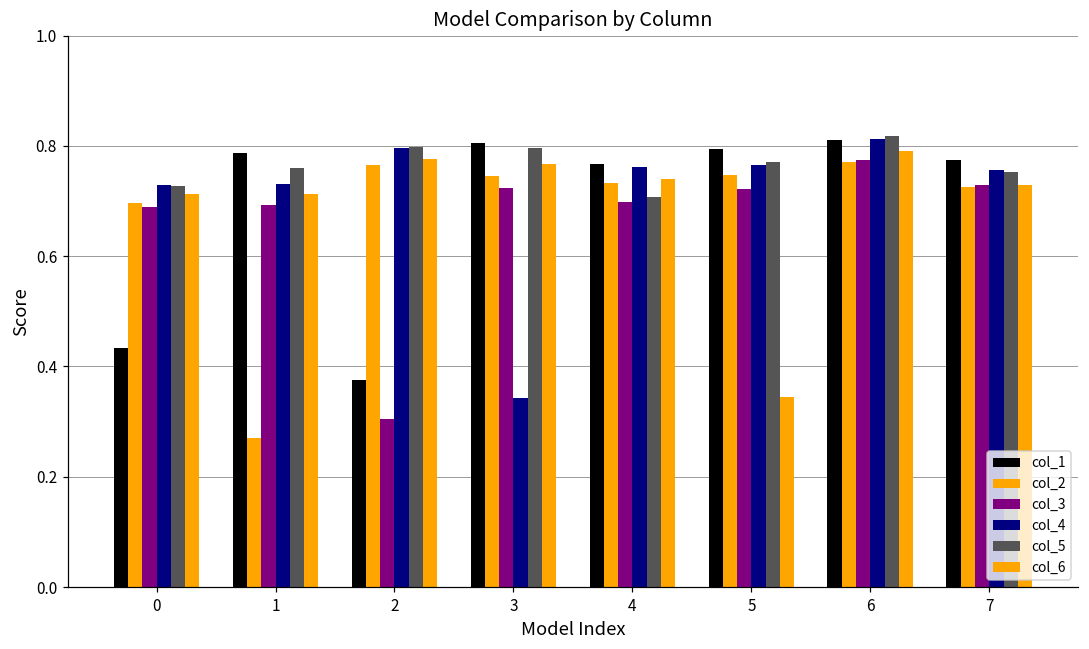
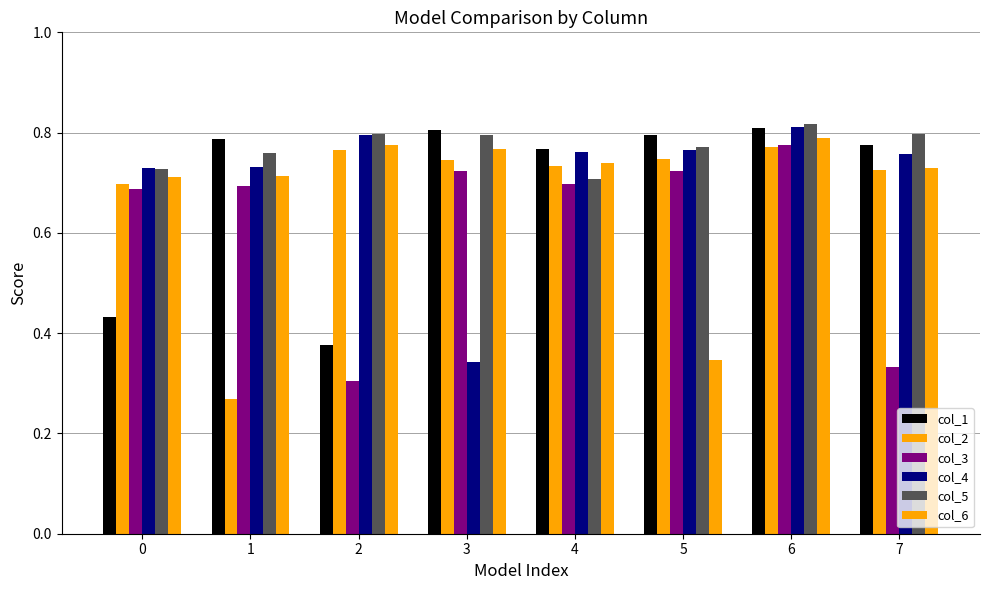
  {
    "col_1": {
      "0": 0.43,
      "1": 0.79,
      "2": 0.38,
      "3": 0.81,
      "4": 0.77,
      "5": 0.80,
      "6": 0.81,
      "7": 0.78
    },
    "col_3": {
      "0": 0.69,
      "1": 0.69,
      "2": 0.31,
      "3": 0.72,
      "4": 0.70,
      "5": 0.72,
      "6": 0.77,
-     "7": 0.73
+     "7": 0.33
    },
    "col_4": {
      "0": 0.73,
      "1": 0.73,
      "2": 0.80,
      "3": 0.34,
      "4": 0.76,
      "5": 0.77,
      "6": 0.81,
      "7": 0.76
    },
    "col_5": {
      "0": 0.73,
      "1": 0.76,
      "2": 0.80,
      "3": 0.80,
      "4": 0.71,
      "5": 0.77,
      "6": 0.82,
-     "7": 0.75
+     "7": 0.80
    }
  }
